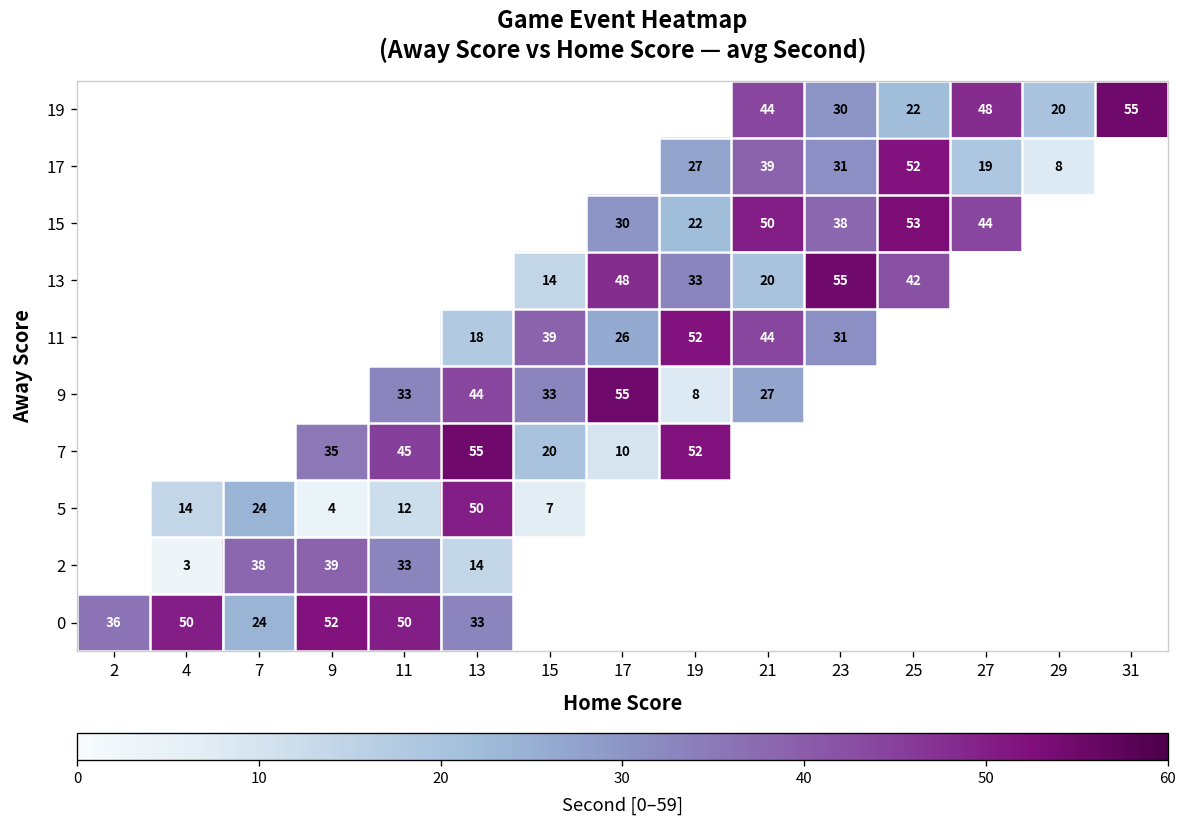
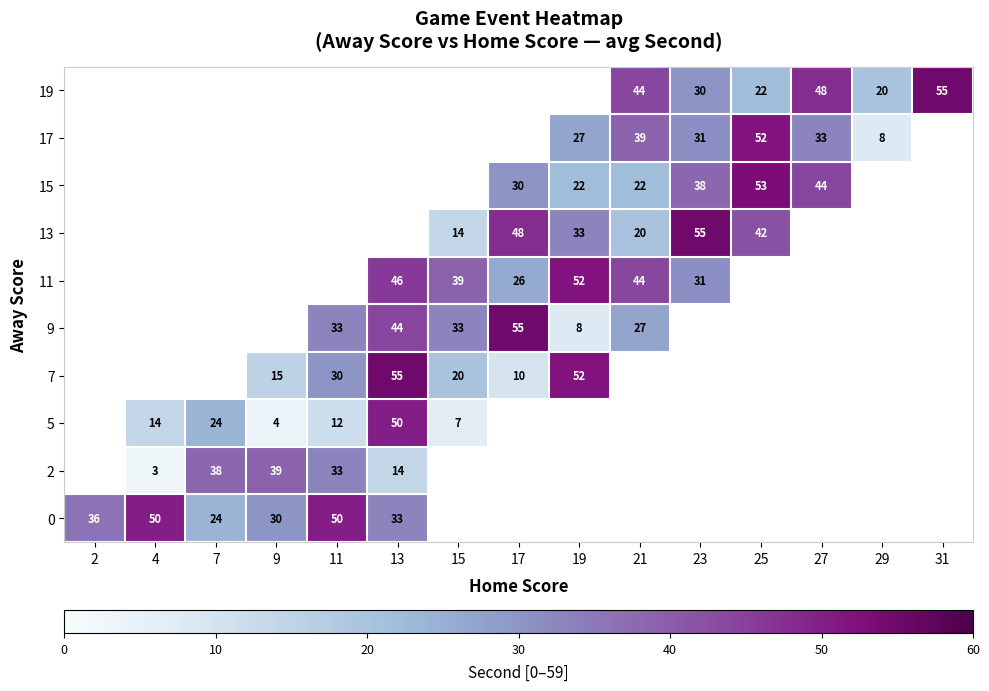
  {
    "19": {
      "21": 44,
      "23": 30,
      "25": 22,
      "27": 48,
      "29": 20,
      "31": 55
    },
    "17": {
      "19": 27,
      "21": 39,
      "23": 31,
      "25": 52,
-     "27": 19,
+     "27": 33,
      "29": 8
    },
    "15": {
      "17": 30,
      "19": 22,
-     "21": 50,
+     "21": 22,
      "23": 38,
      "25": 53,
      "27": 44
    },
    "13": {
      "15": 14,
      "17": 48,
      "19": 33,
      "21": 20,
      "23": 55,
      "25": 42
    },
    "11": {
-     "13": 18,
+     "13": 46,
      "15": 39,
      "17": 26,
      "19": 52,
      "21": 44,
      "23": 31
    },
    "9": {
      "11": 33,
      "13": 44,
      "15": 33,
      "17": 55,
      "19": 8,
      "21": 27
    },
    "7": {
-     "9": 35,
-     "11": 45,
+     "9": 15,
+     "11": 30,
      "13": 55,
      "15": 20,
      "17": 10,
      "19": 52
    },
    "5": {
      "4": 14,
      "7": 24,
      "9": 4,
      "11": 12,
      "13": 50,
      "15": 7
    },
    "2": {
      "4": 3,
      "7": 38,
      "9": 39,
      "11": 33,
      "13": 14
    },
    "0": {
      "2": 36,
      "4": 50,
      "7": 24,
-     "9": 52,
+     "9": 30,
      "11": 50,
      "13": 33
    }
  }
